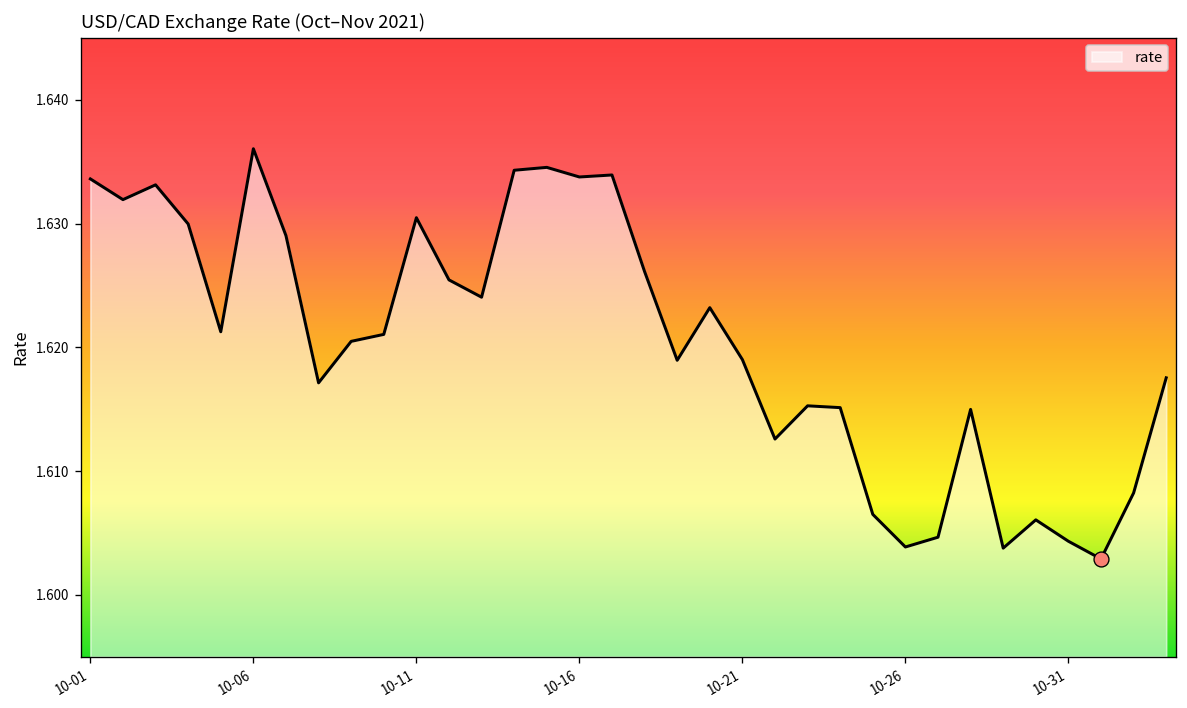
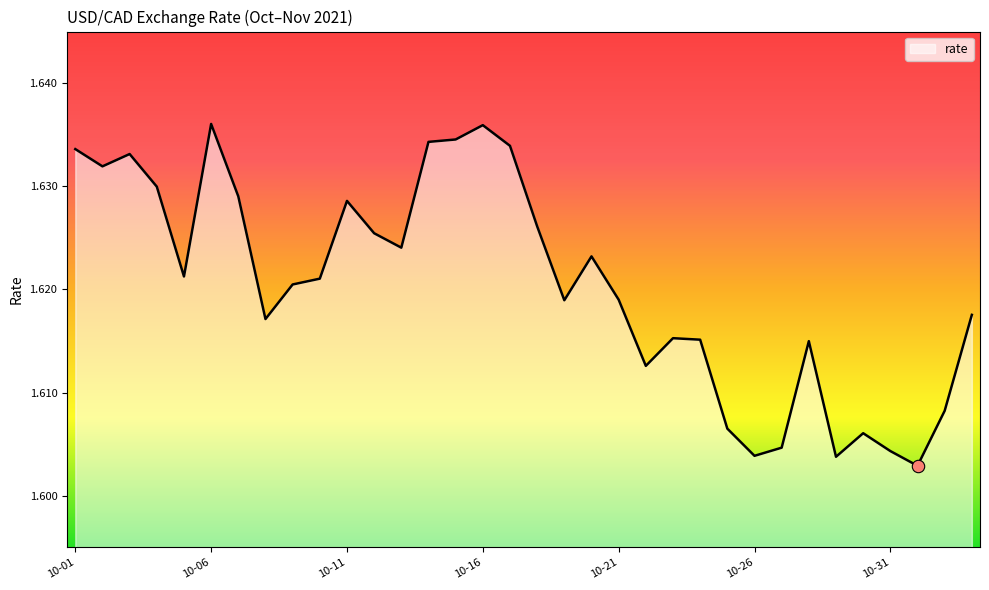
  {
    "rate": {
      "10-01": 1.6336,
      "10-06": 1.6360,
-     "10-11": 1.6305,
-     "10-16": 1.6338,
+     "10-11": 1.6286,
+     "10-16": 1.6359,
      "10-21": 1.6190,
      "10-26": 1.6039,
      "10-31": 1.6043
    }
  }
